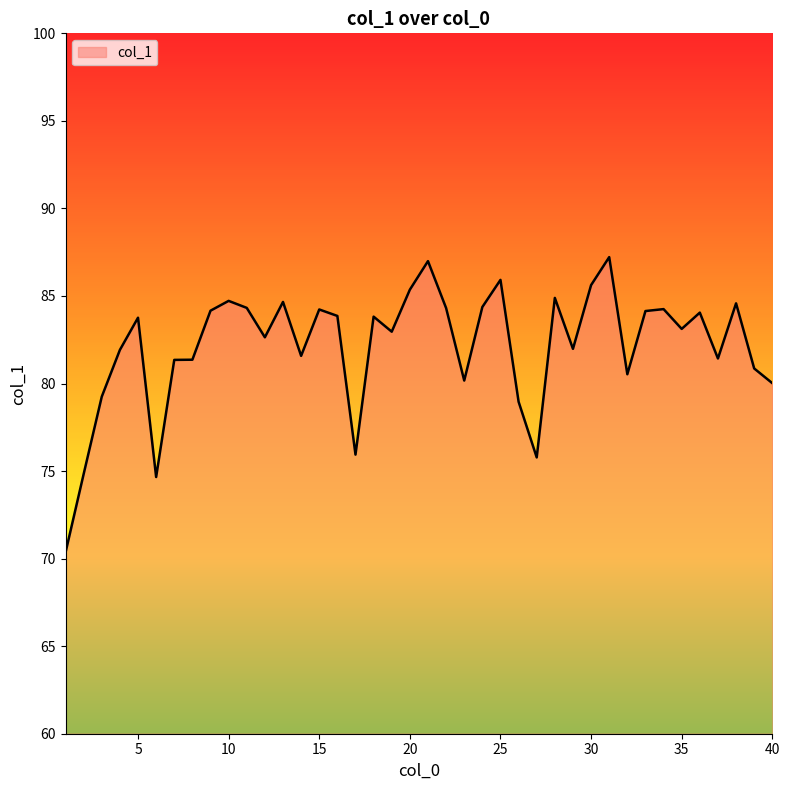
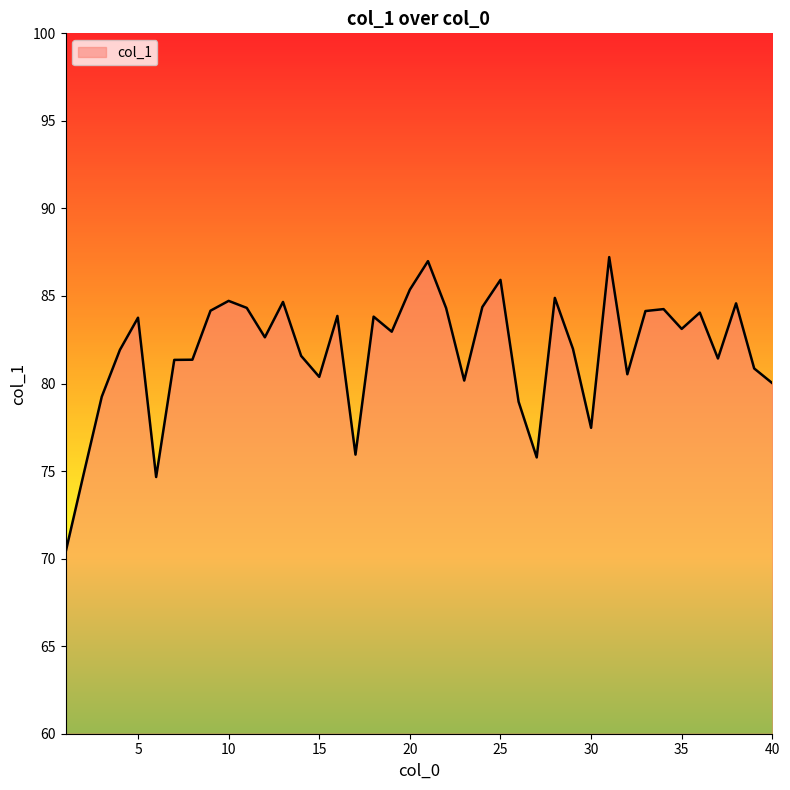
  {
    "5": 83.8,
    "10": 84.7,
-   "15": 84.2,
+   "15": 80.4,
    "20": 85.4,
    "25": 85.9,
-   "30": 85.6,
+   "30": 77.5,
    "35": 83.1,
    "40": 80.0
  }
